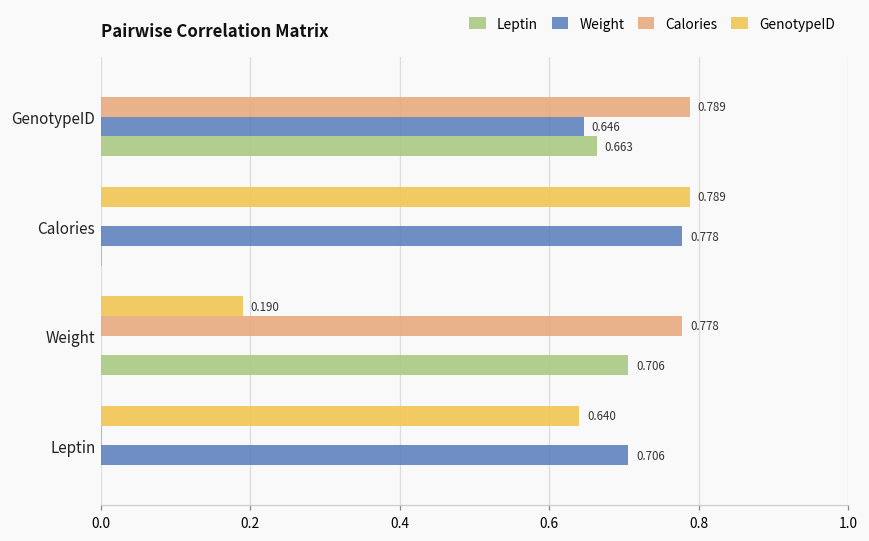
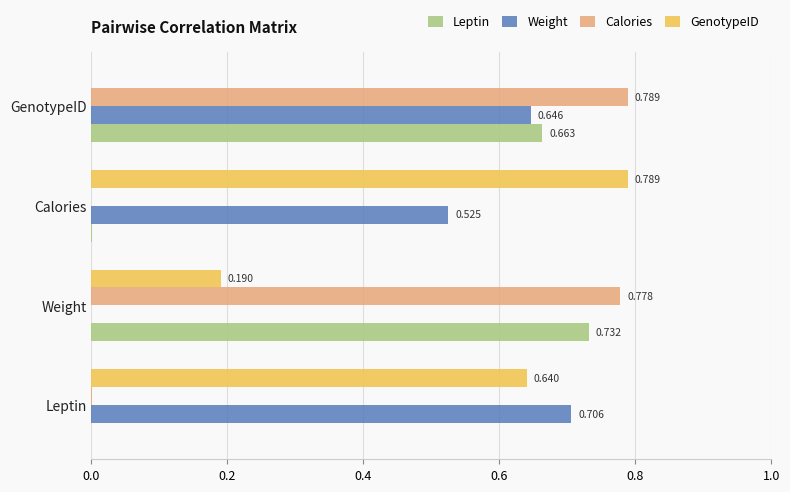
  {
    "Leptin": {
      "GenotypeID": 0.663,
-     "Weight": 0.706
+     "Weight": 0.732
    },
    "Weight": {
      "GenotypeID": 0.646,
-     "Calories": 0.778,
+     "Calories": 0.525,
      "Leptin": 0.706
    }
  }
